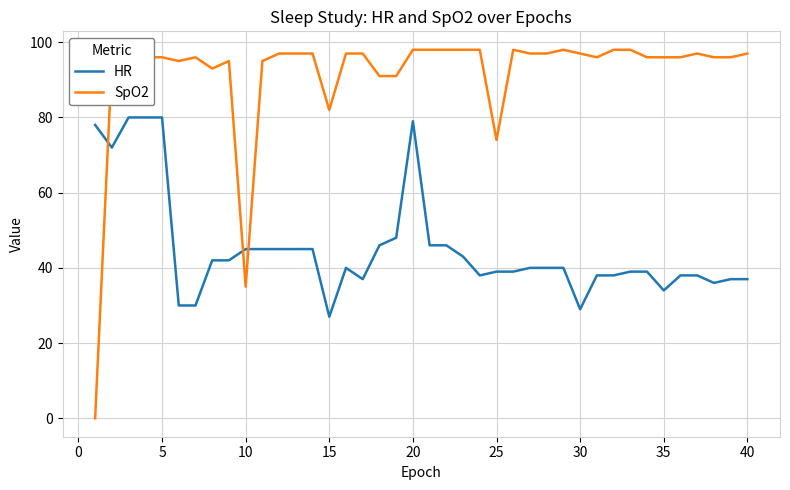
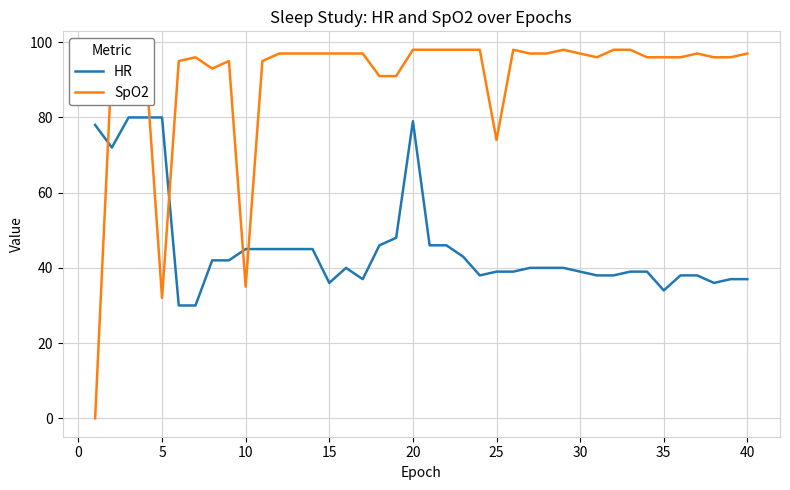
  {
    "HR": {
      "5": 80,
      "10": 45,
-     "15": 27,
+     "15": 36,
      "20": 79,
      "25": 39,
-     "30": 29,
+     "30": 39,
      "35": 34,
      "40": 37
    },
    "SpO2": {
-     "5": 96,
+     "5": 32,
      "10": 35,
-     "15": 82,
+     "15": 97,
      "20": 98,
      "25": 74,
      "30": 97,
      "35": 96,
      "40": 97
    }
  }
